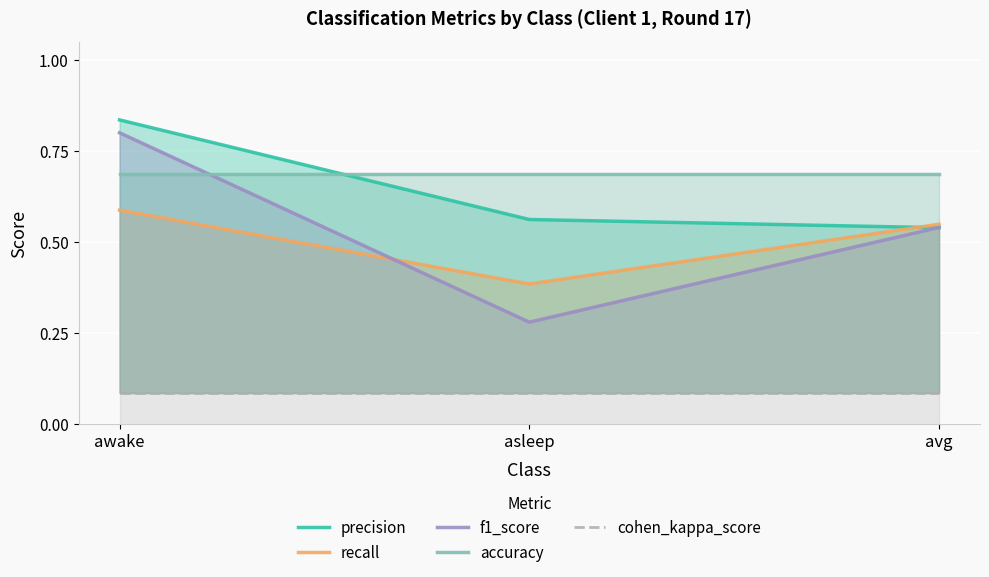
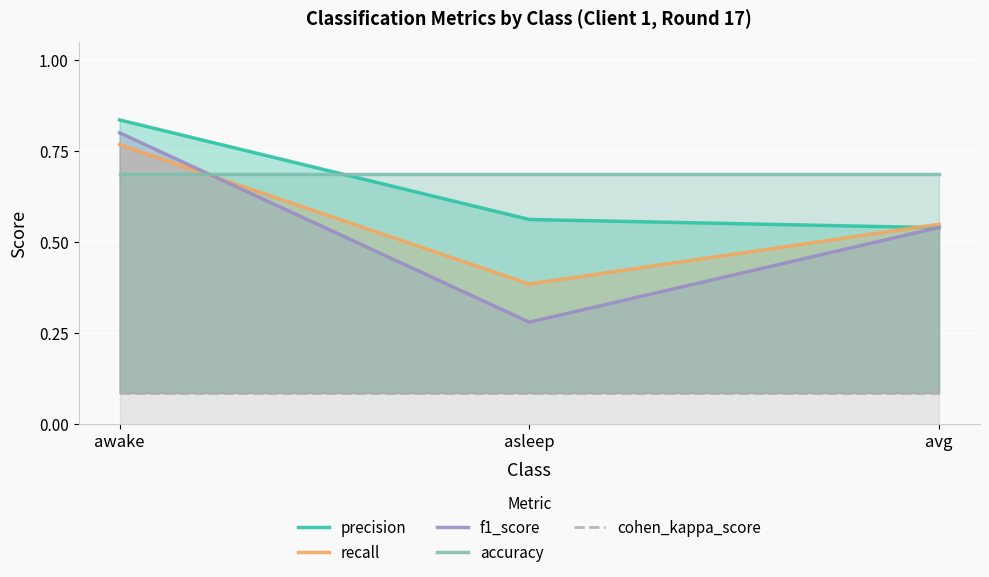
  {
    "precision": {
      "awake": 0.83,
      "asleep": 0.56
    },
    "recall": {
-     "awake": 0.59,
+     "awake": 0.77,
      "asleep": 0.38,
      "avg": 0.55
    }
  }
